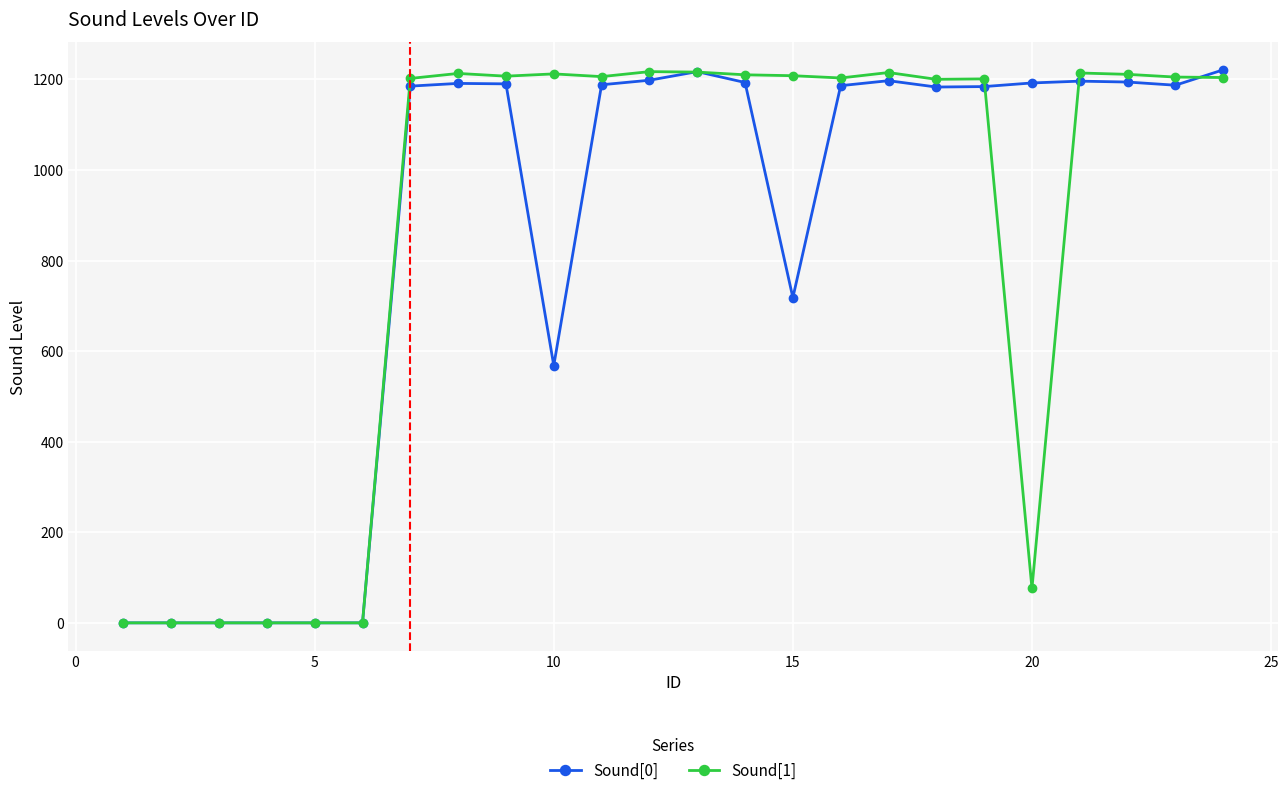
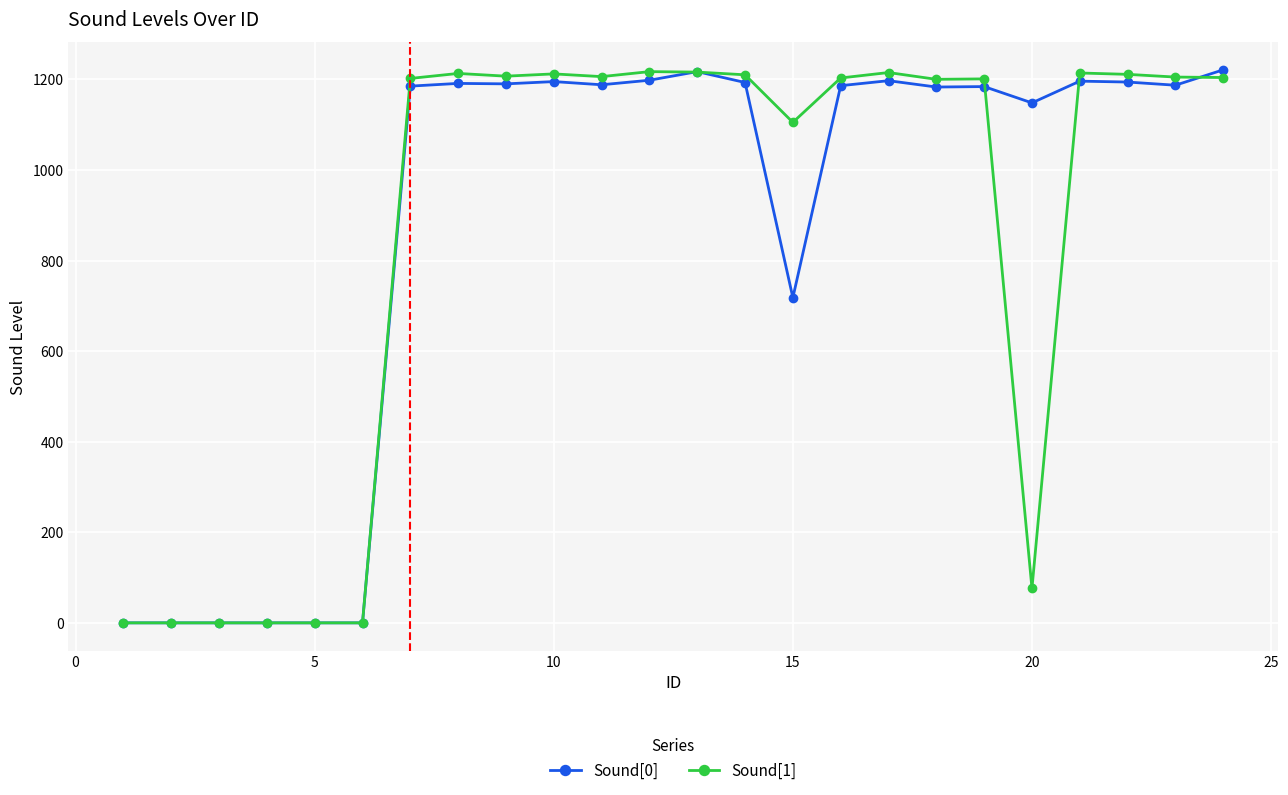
  {
    "Sound[0]": {
-     "10": 570,
+     "10": 1200,
      "15": 720,
-     "20": 1190
+     "20": 1150
    },
    "Sound[1]": {
      "10": 1210,
-     "15": 1210,
+     "15": 1110,
      "20": 80
    }
  }
